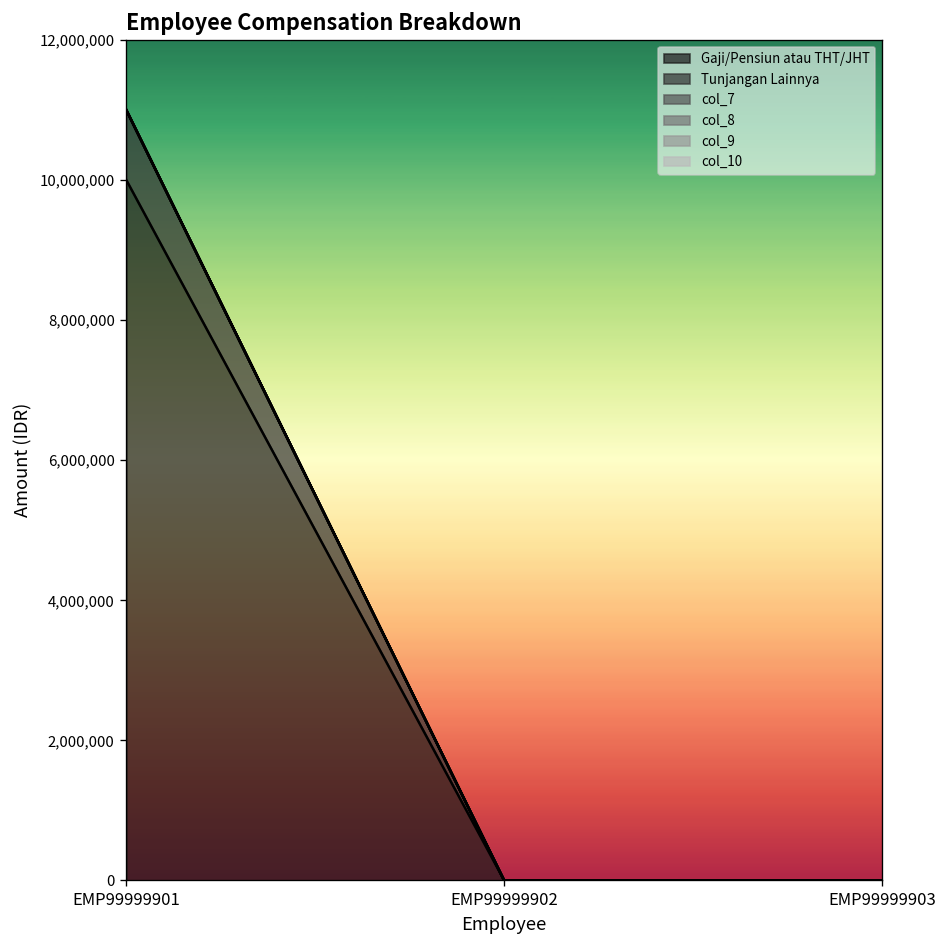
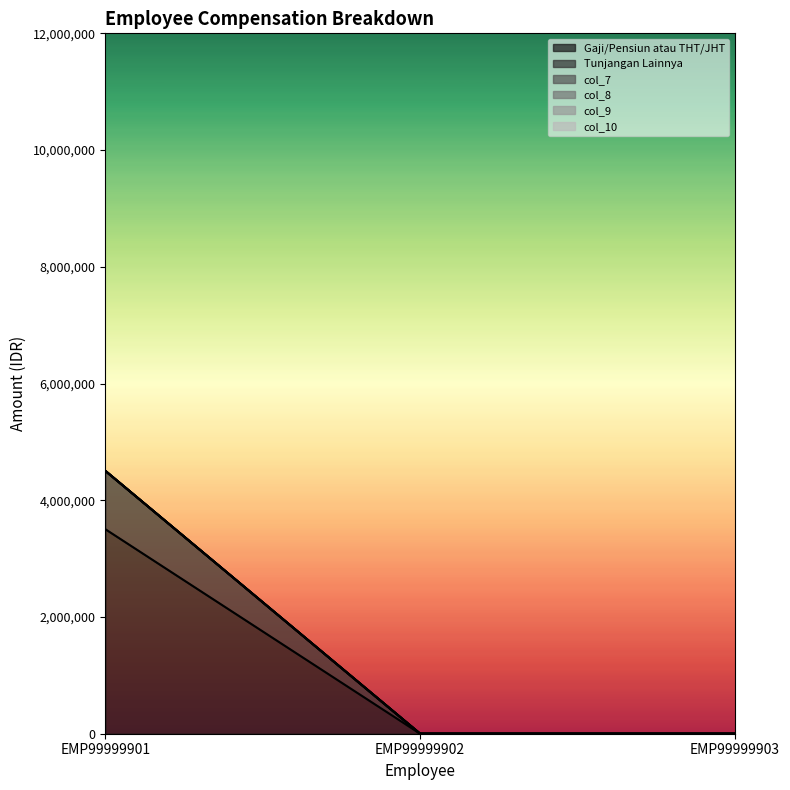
  {
    "Gaji/Pensiun atau THT/JHT": {
-     "EMP99999901": "10,000,000"
+     "EMP99999901": "3,500,000"
    }
  }
